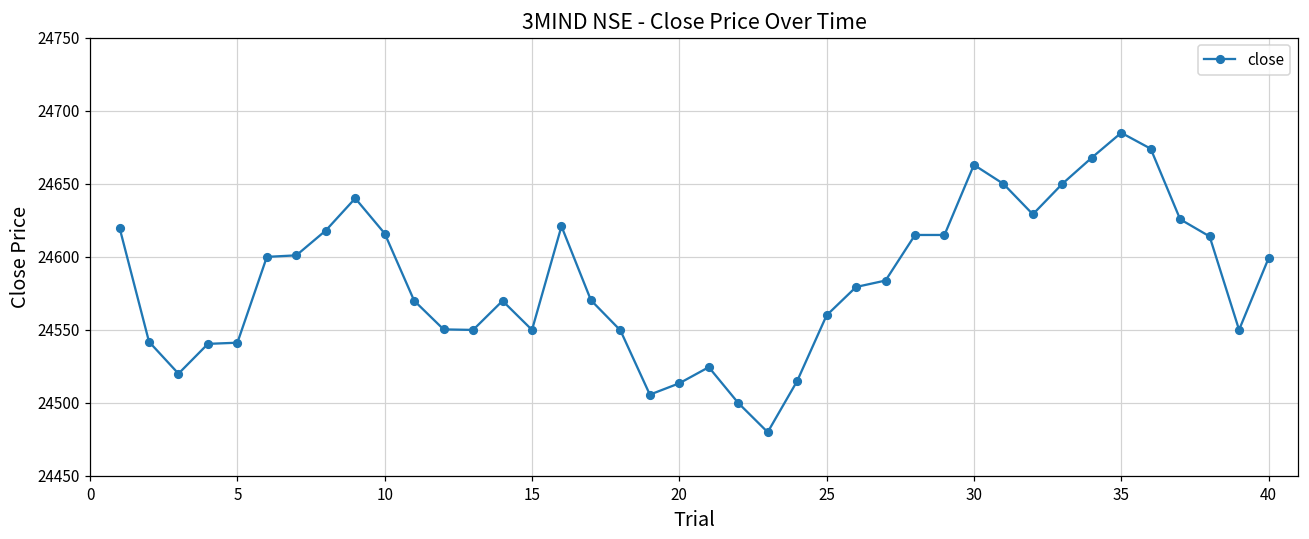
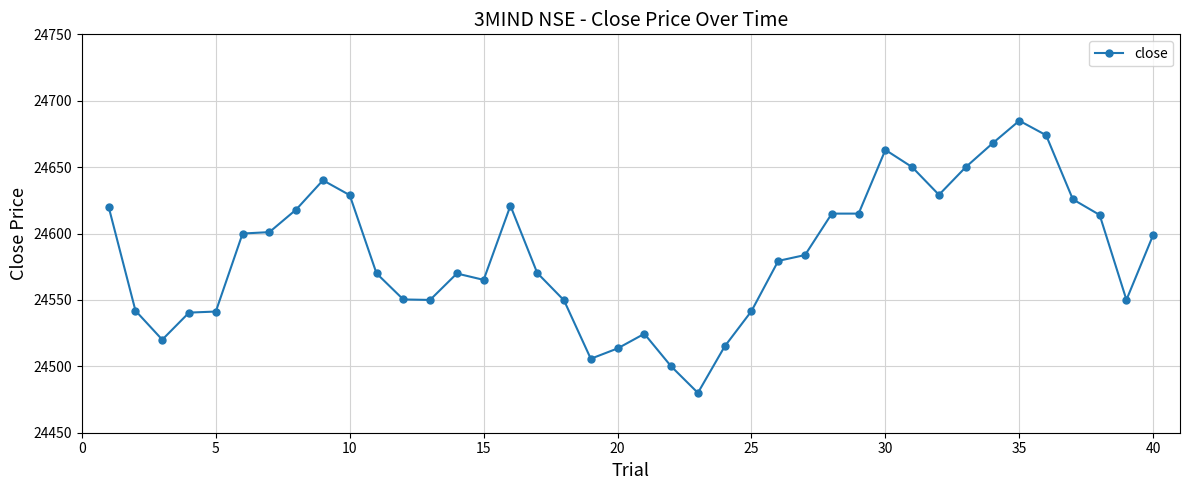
  {
    "5": 24541,
-   "10": 24616,
-   "15": 24550,
+   "10": 24629,
+   "15": 24565,
    "20": 24513,
-   "25": 24560,
+   "25": 24542,
    "30": 24663,
    "35": 24685,
    "40": 24599
  }
